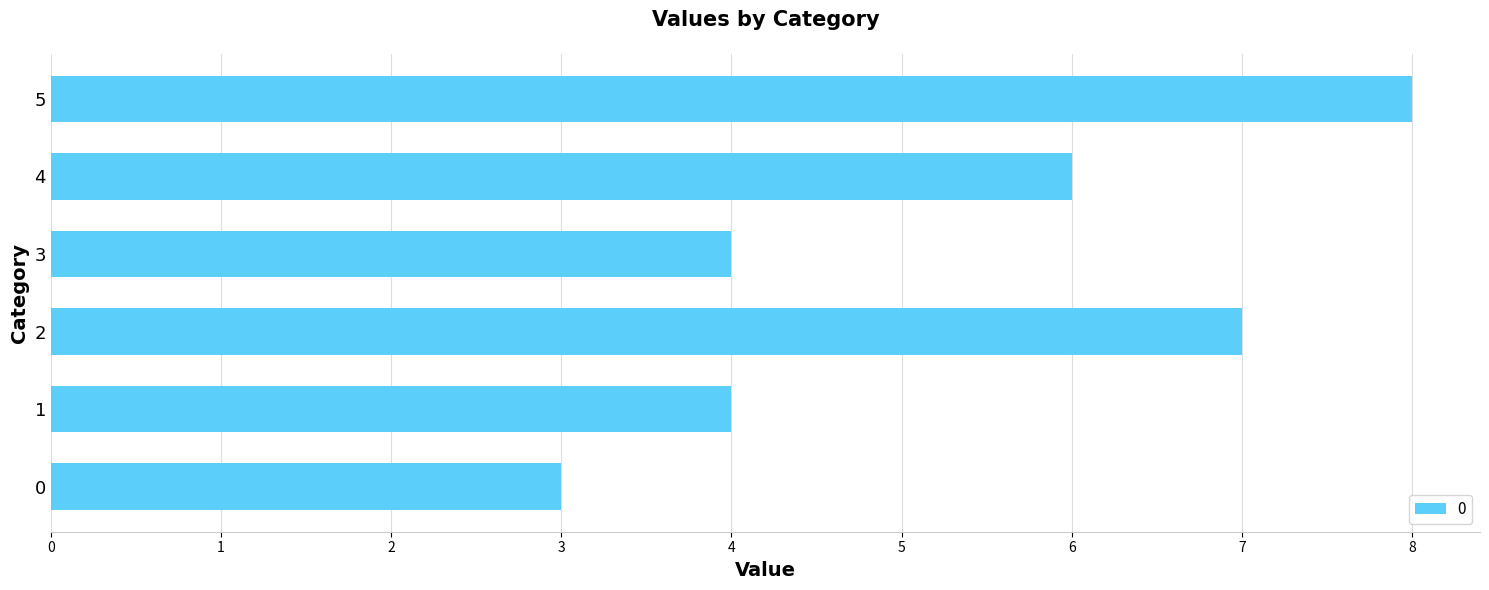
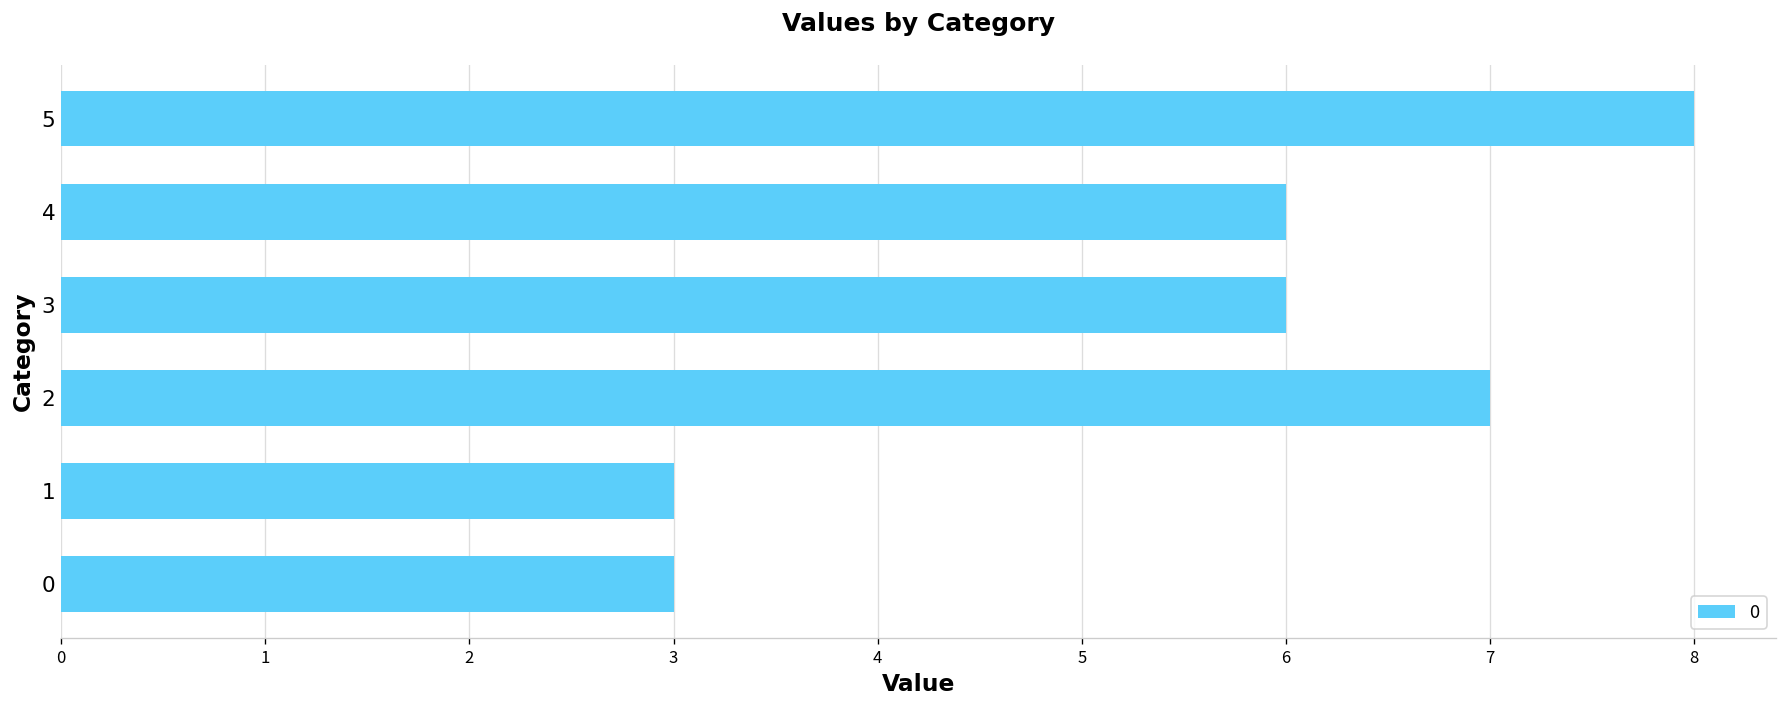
  {
    "5": 8,
    "4": 6,
-   "3": 4,
+   "3": 6,
    "2": 7,
-   "1": 4,
+   "1": 3,
    "0": 3
  }
